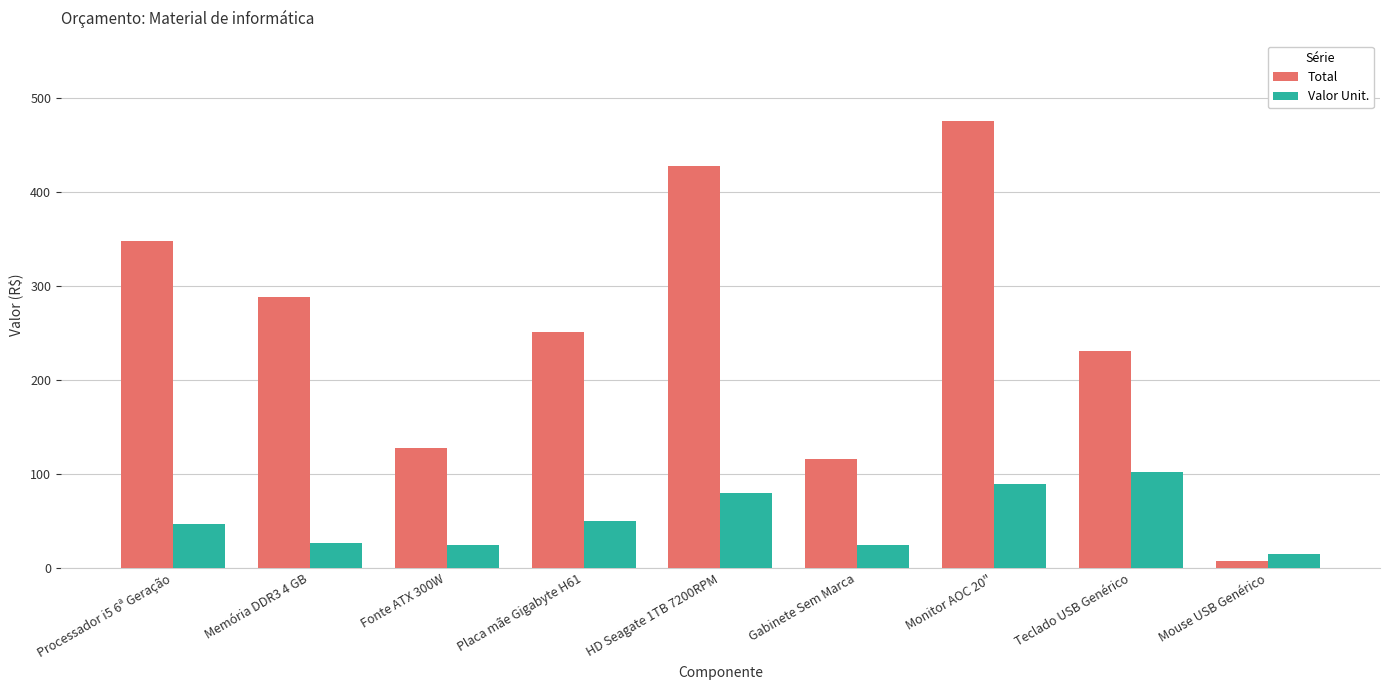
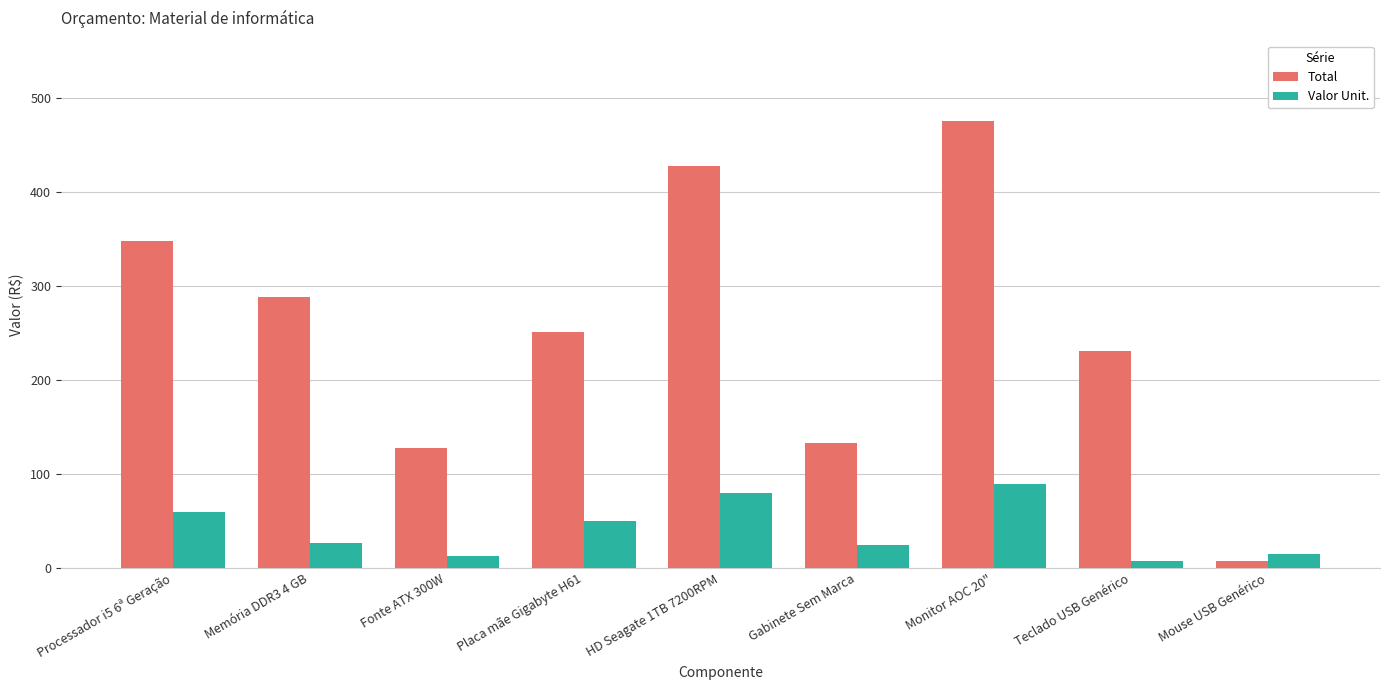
  {
    "Total": {
      "Processador i5 6ª Geração": 350,
      "Memória DDR3 4 GB": 290,
      "Fonte ATX 300W": 130,
      "Placa mãe Gigabyte H61": 250,
      "HD Seagate 1TB 7200RPM": 430,
-     "Gabinete Sem Marca": 120,
+     "Gabinete Sem Marca": 130,
      "Monitor AOC 20\"": 480,
      "Teclado USB Genérico": 230,
      "Mouse USB Genérico": 10
    },
    "Valor Unit.": {
-     "Processador i5 6ª Geração": 50,
+     "Processador i5 6ª Geração": 60,
      "Memória DDR3 4 GB": 30,
-     "Fonte ATX 300W": 20,
+     "Fonte ATX 300W": 10,
      "Placa mãe Gigabyte H61": 50,
      "HD Seagate 1TB 7200RPM": 80,
      "Gabinete Sem Marca": 30,
      "Monitor AOC 20\"": 90,
-     "Teclado USB Genérico": 100,
+     "Teclado USB Genérico": 10,
      "Mouse USB Genérico": 20
    }
  }
